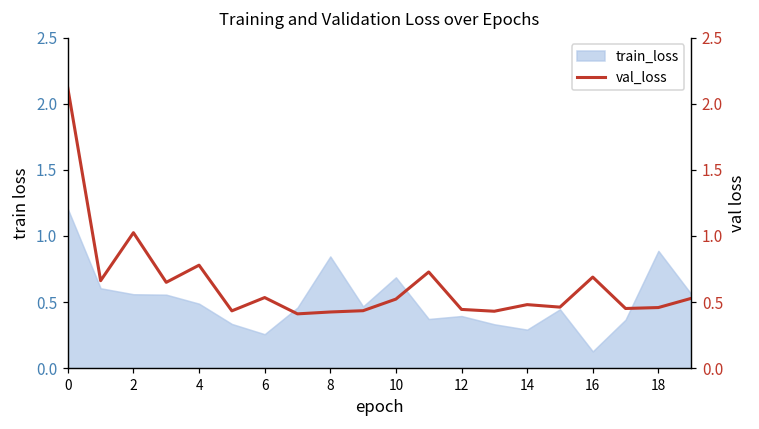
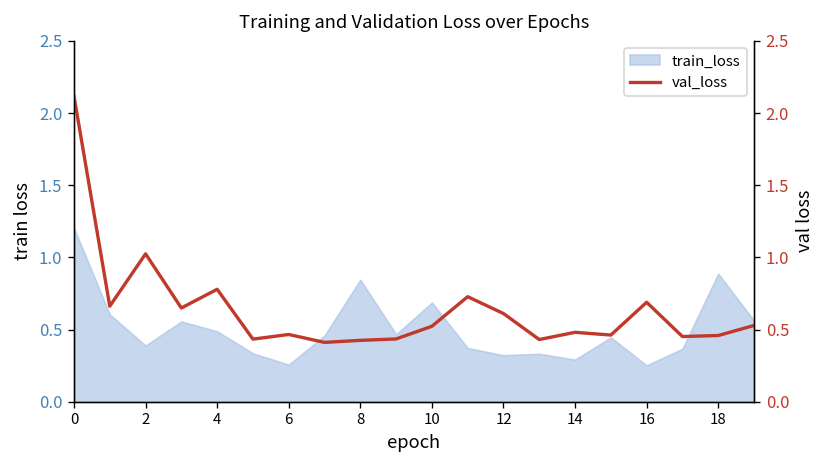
  {
    "train_loss": {
      "0": 1.20,
-     "2": 0.56,
+     "2": 0.39,
      "4": 0.49,
      "6": 0.26,
      "8": 0.84,
      "10": 0.69,
-     "12": 0.39,
+     "12": 0.32,
      "14": 0.29,
-     "16": 0.13,
+     "16": 0.25,
      "18": 0.89
    },
    "val_loss": {
      "0": 2.12,
      "2": 1.02,
      "4": 0.78,
-     "6": 0.53,
+     "6": 0.47,
      "8": 0.42,
      "10": 0.52,
-     "12": 0.44,
+     "12": 0.61,
      "14": 0.48,
      "16": 0.69,
      "18": 0.46
    }
  }
